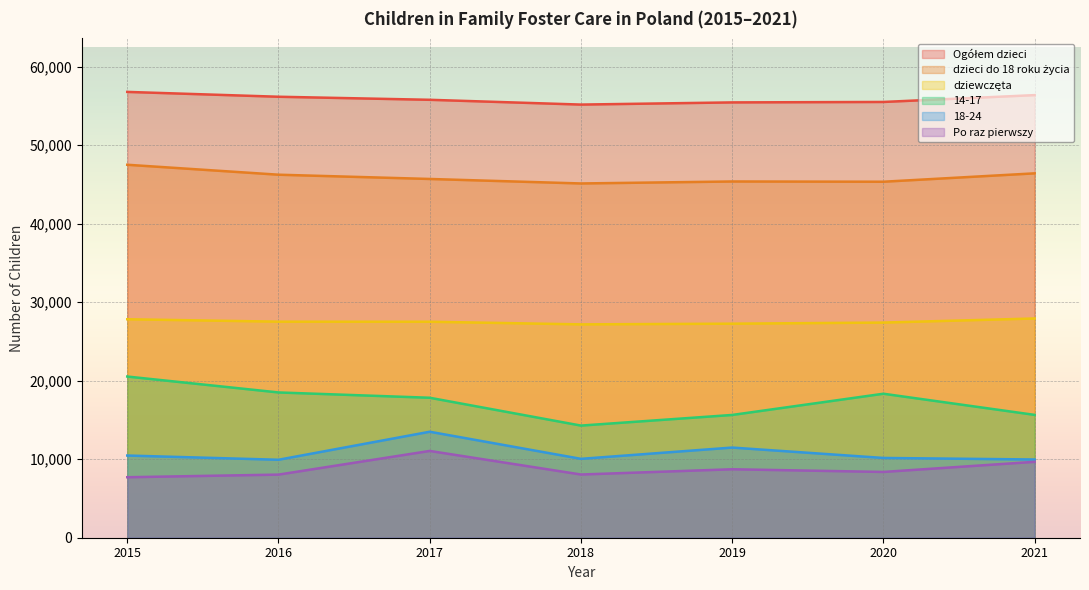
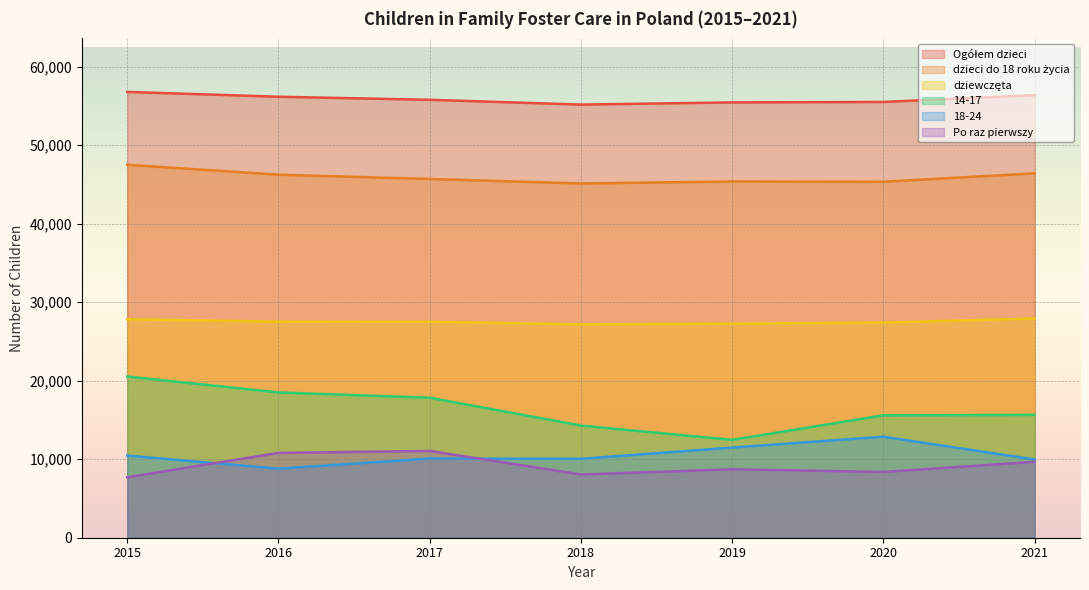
  {
    "14-17": {
      "2015": "21,000",
      "2016": "18,000",
      "2017": "18,000",
      "2018": "14,000",
-     "2019": "16,000",
-     "2020": "18,000",
+     "2019": "12,000",
+     "2020": "16,000",
      "2021": "16,000"
    },
    "18-24": {
      "2015": "10,000",
-     "2016": "10,000",
-     "2017": "13,000",
+     "2016": "9,000",
+     "2017": "10,000",
      "2018": "10,000",
      "2019": "11,000",
-     "2020": "10,000"
+     "2020": "13,000"
    },
    "Po raz pierwszy": {
      "2015": "8,000",
-     "2016": "8,000",
+     "2016": "11,000",
      "2017": "11,000",
      "2018": "8,000",
      "2019": "9,000",
      "2020": "8,000"
    }
  }
